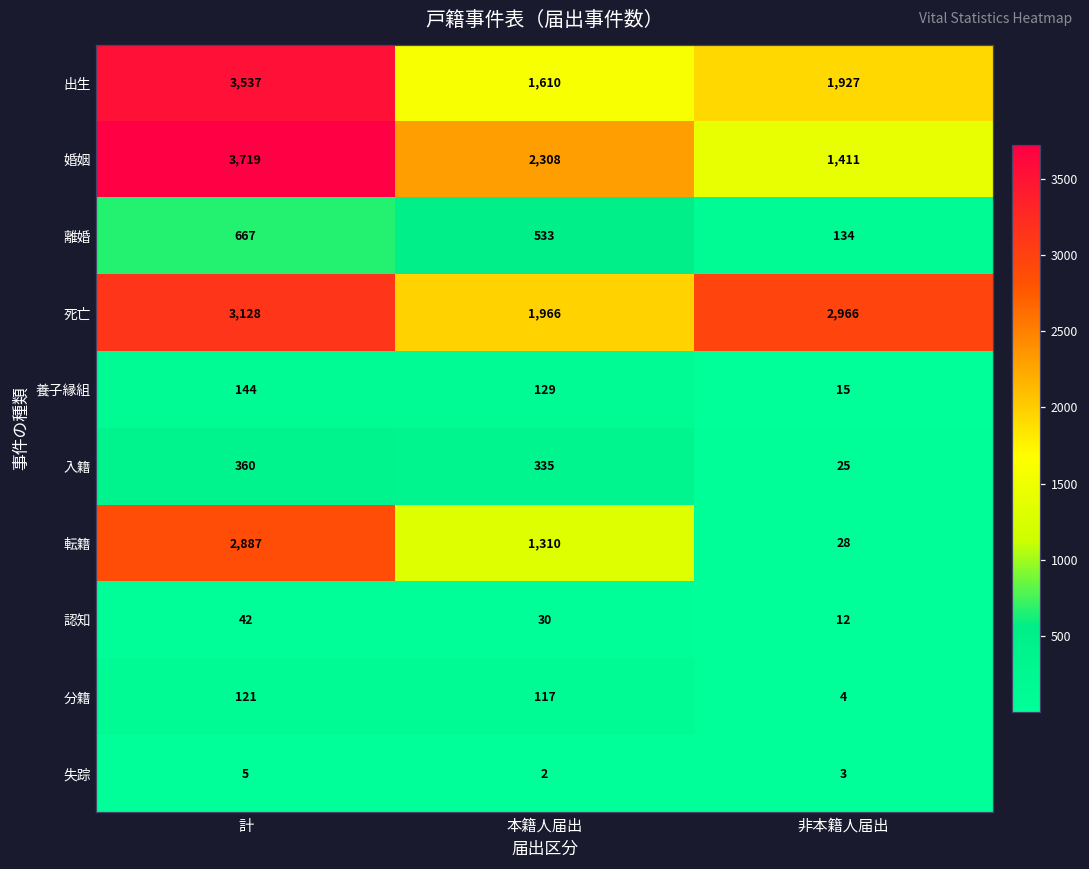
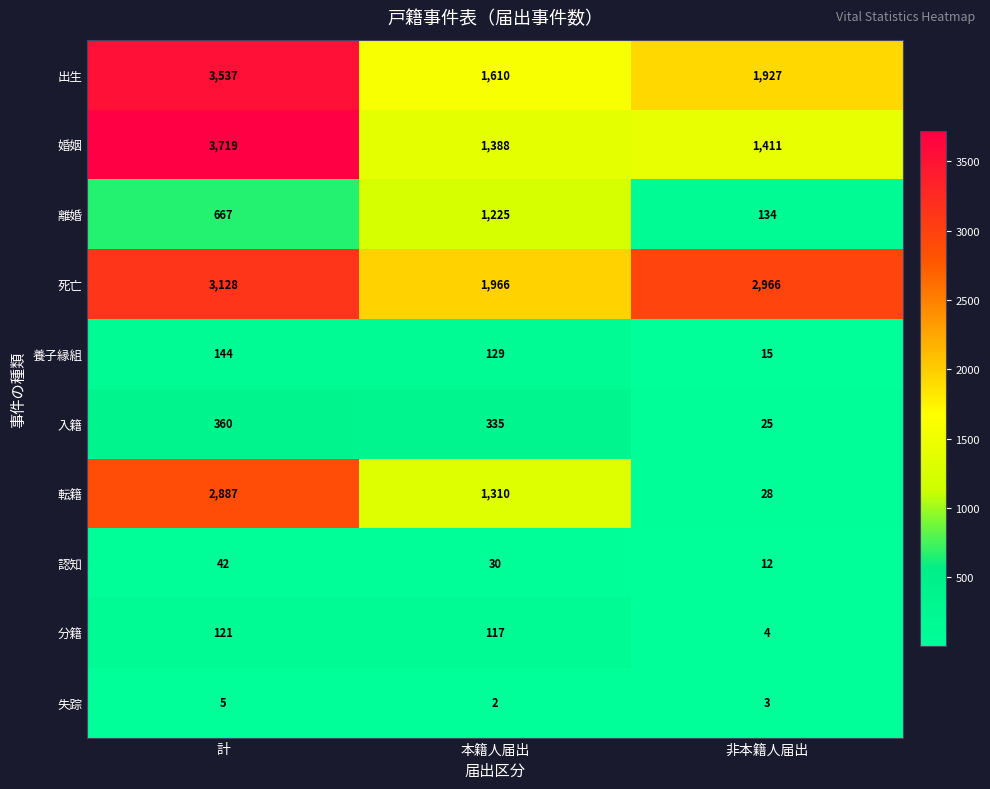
  {
    "出生": {
      "計": "3,537",
      "本籍人届出": "1,610",
      "非本籍人届出": "1,927"
    },
    "婚姻": {
      "計": "3,719",
-     "本籍人届出": "2,308",
+     "本籍人届出": "1,388",
      "非本籍人届出": "1,411"
    },
    "離婚": {
      "計": "667",
-     "本籍人届出": "533",
+     "本籍人届出": "1,225",
      "非本籍人届出": "134"
    },
    "死亡": {
      "計": "3,128",
      "本籍人届出": "1,966",
      "非本籍人届出": "2,966"
    },
    "養子縁組": {
      "計": "144",
      "本籍人届出": "129",
      "非本籍人届出": "15"
    },
    "入籍": {
      "計": "360",
      "本籍人届出": "335",
      "非本籍人届出": "25"
    },
    "転籍": {
      "計": "2,887",
      "本籍人届出": "1,310",
      "非本籍人届出": "28"
    },
    "認知": {
      "計": "42",
      "本籍人届出": "30",
      "非本籍人届出": "12"
    },
    "分籍": {
      "計": "121",
      "本籍人届出": "117",
      "非本籍人届出": "4"
    },
    "失踪": {
      "計": "5",
      "本籍人届出": "2",
      "非本籍人届出": "3"
    }
  }
